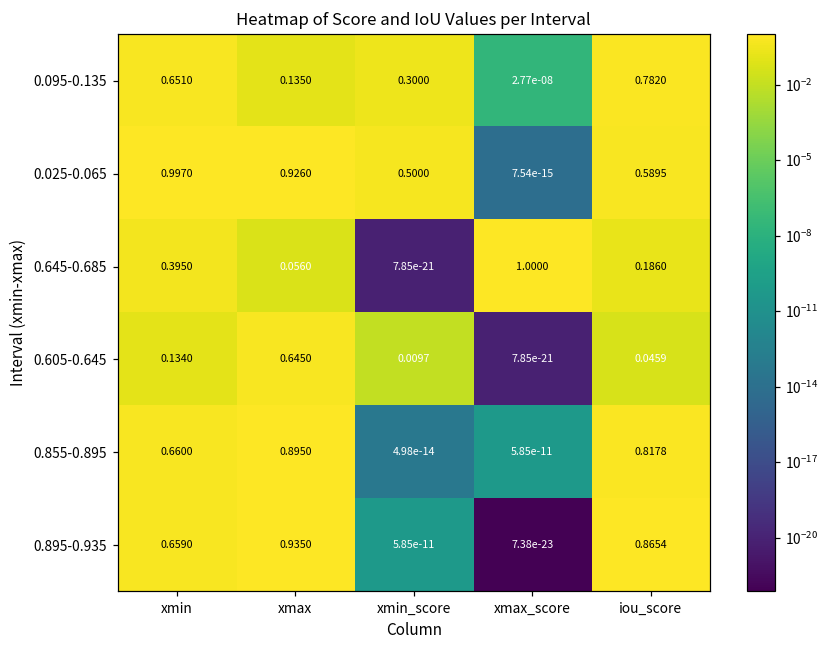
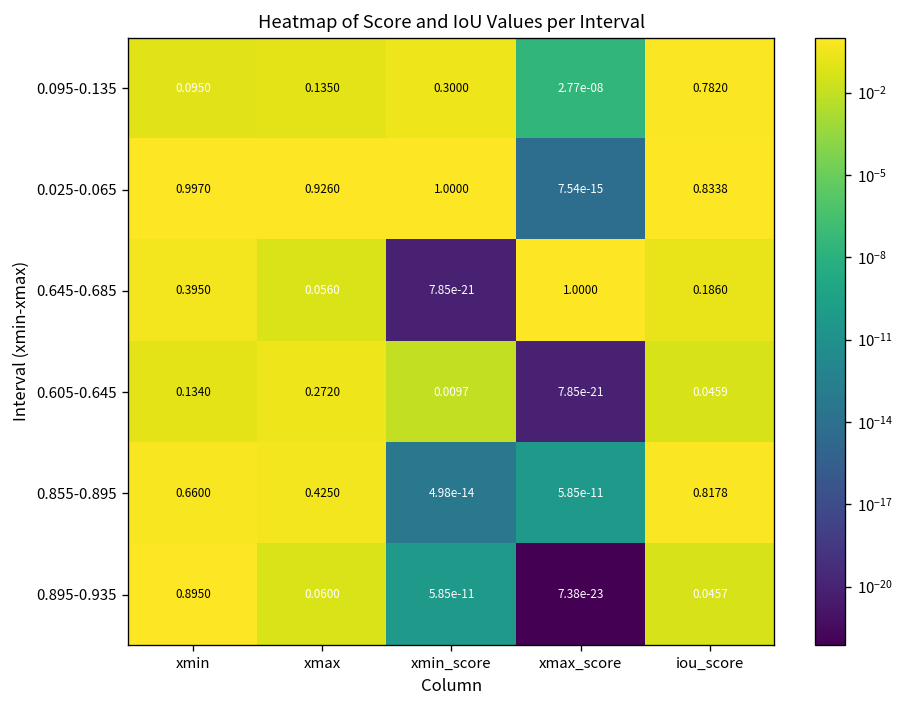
  {
    "0.095-0.135": {
-     "xmin": "0.6510",
+     "xmin": "0.0950",
      "xmax": "0.1350",
      "xmin_score": "0.3000",
      "xmax_score": "2.77e-08",
      "iou_score": "0.7820"
    },
    "0.025-0.065": {
      "xmin": "0.9970",
      "xmax": "0.9260",
-     "xmin_score": "0.5000",
+     "xmin_score": "1.0000",
      "xmax_score": "7.54e-15",
-     "iou_score": "0.5895"
+     "iou_score": "0.8338"
    },
    "0.645-0.685": {
      "xmin": "0.3950",
      "xmax": "0.0560",
      "xmin_score": "7.85e-21",
      "xmax_score": "1.0000",
      "iou_score": "0.1860"
    },
    "0.605-0.645": {
      "xmin": "0.1340",
-     "xmax": "0.6450",
+     "xmax": "0.2720",
      "xmin_score": "0.0097",
      "xmax_score": "7.85e-21",
      "iou_score": "0.0459"
    },
    "0.855-0.895": {
      "xmin": "0.6600",
-     "xmax": "0.8950",
+     "xmax": "0.4250",
      "xmin_score": "4.98e-14",
      "xmax_score": "5.85e-11",
      "iou_score": "0.8178"
    },
    "0.895-0.935": {
-     "xmin": "0.6590",
-     "xmax": "0.9350",
+     "xmin": "0.8950",
+     "xmax": "0.0600",
      "xmin_score": "5.85e-11",
      "xmax_score": "7.38e-23",
-     "iou_score": "0.8654"
+     "iou_score": "0.0457"
    }
  }
